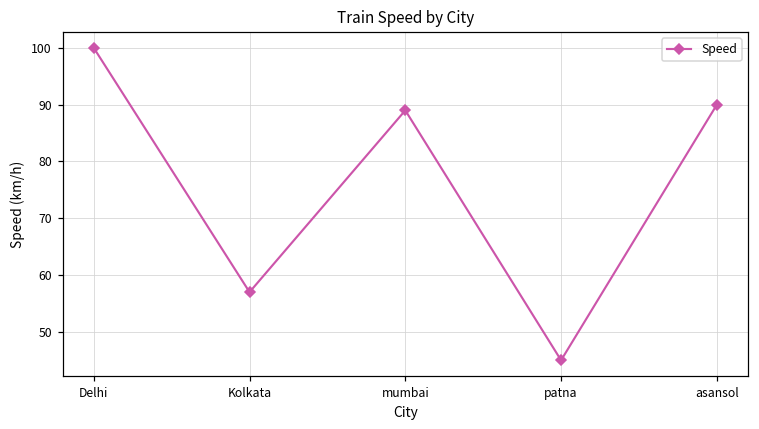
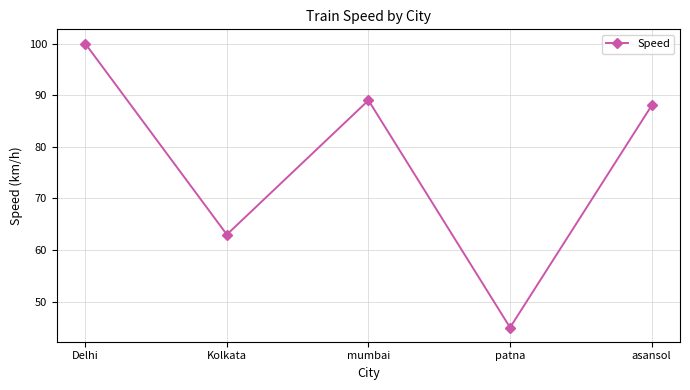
  {
    "Delhi": 100,
-   "Kolkata": 57,
+   "Kolkata": 63,
    "mumbai": 89,
    "patna": 45,
-   "asansol": 90
+   "asansol": 88
  }
